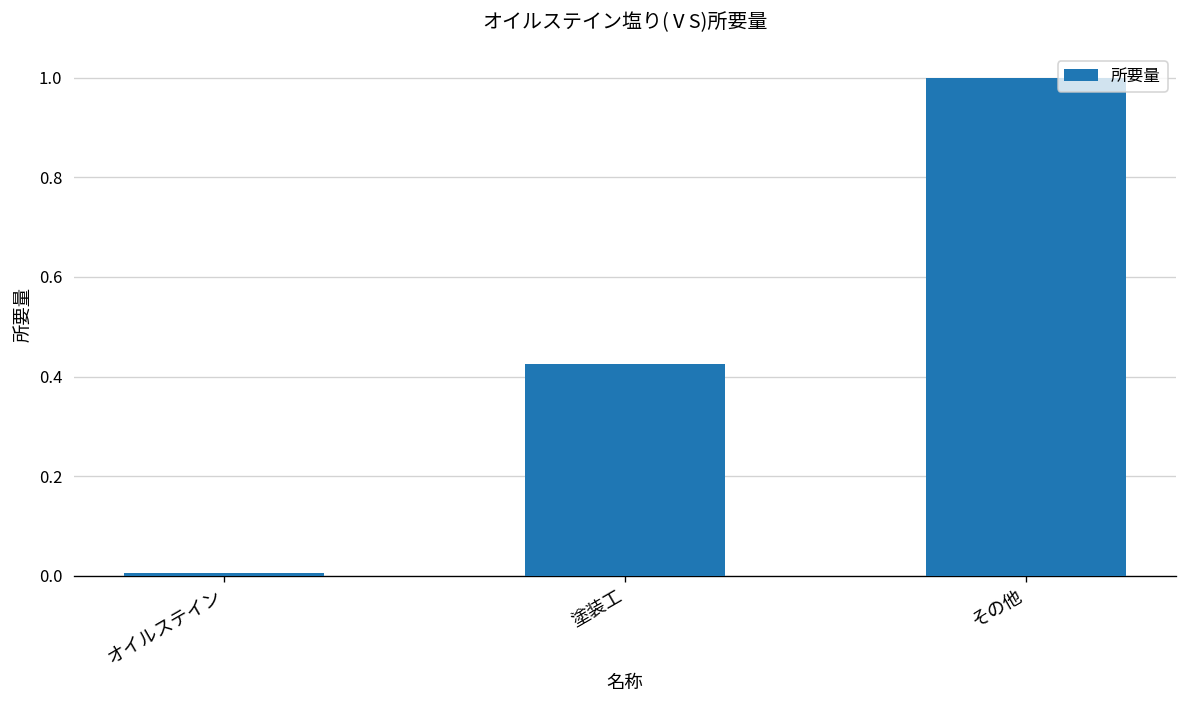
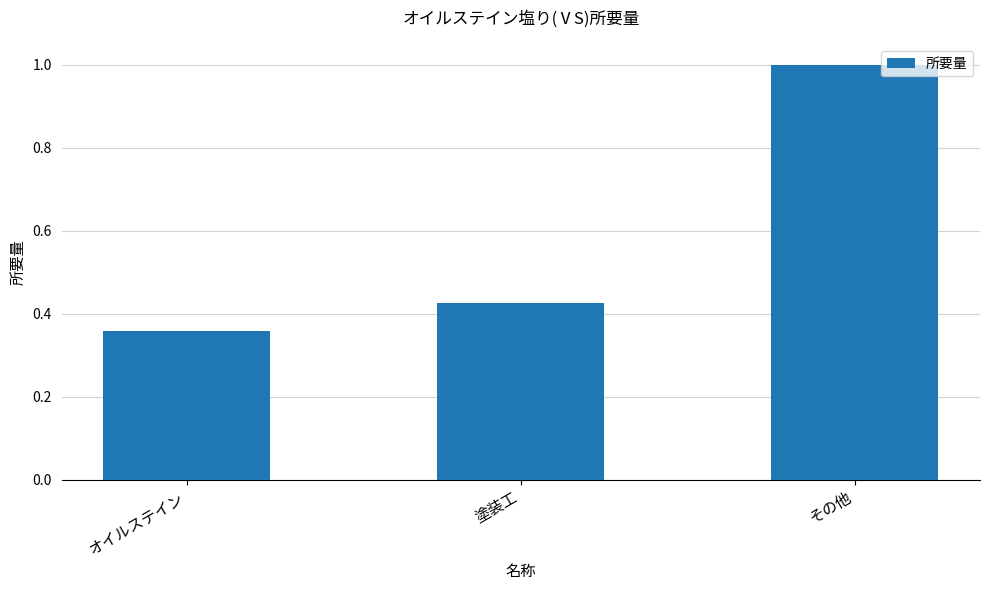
  {
-   "オイルステイン": 0.01,
+   "オイルステイン": 0.36,
    "塗装工": 0.43,
    "その他": 1.00
  }
